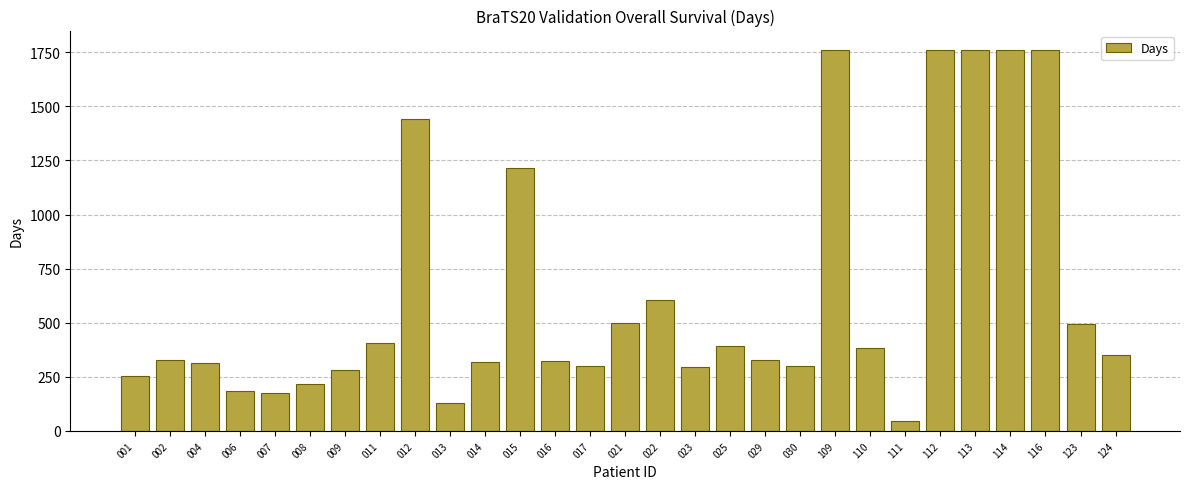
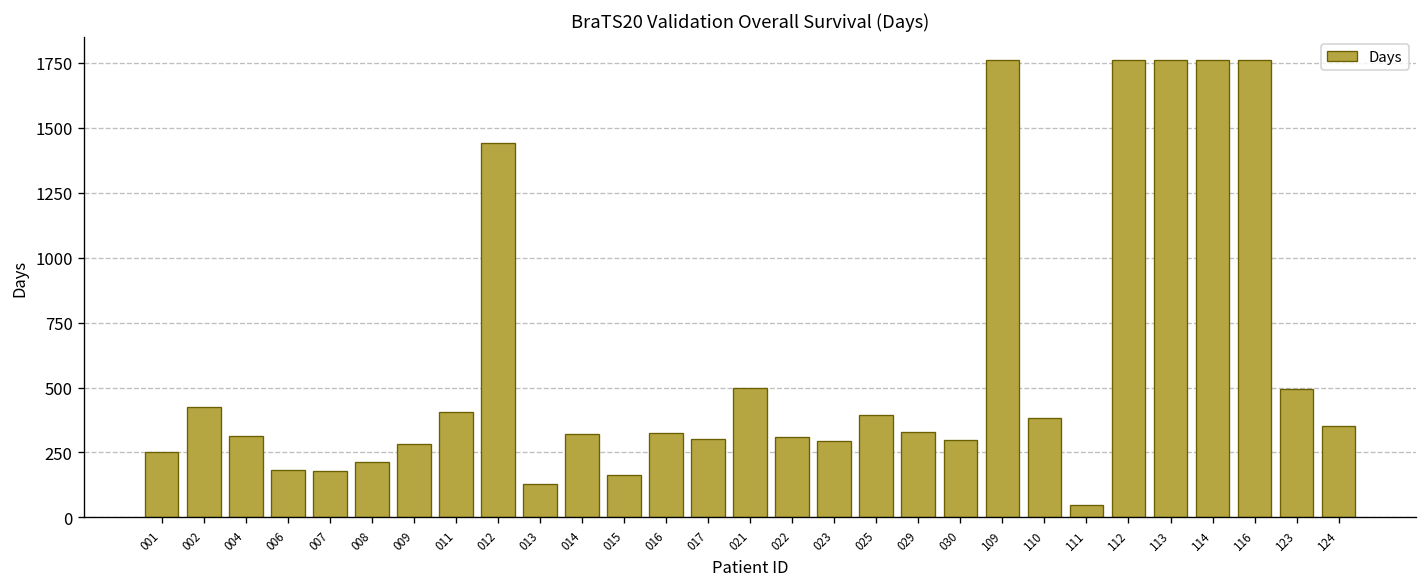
  {
    "001": 250,
-   "002": 330,
+   "002": 430,
    "004": 310,
    "006": 180,
    "007": 180,
    "008": 220,
    "009": 280,
    "011": 410,
    "012": 1440,
    "013": 130,
    "014": 320,
-   "015": 1220,
+   "015": 160,
    "016": 330,
    "017": 300,
    "021": 500,
-   "022": 600,
+   "022": 310,
    "023": 300,
    "025": 390,
    "029": 330,
    "030": 300,
    "109": 1760,
    "110": 380,
    "111": 50,
    "112": 1760,
    "113": 1760,
    "114": 1760,
    "116": 1760,
    "123": 490,
    "124": 350
  }
